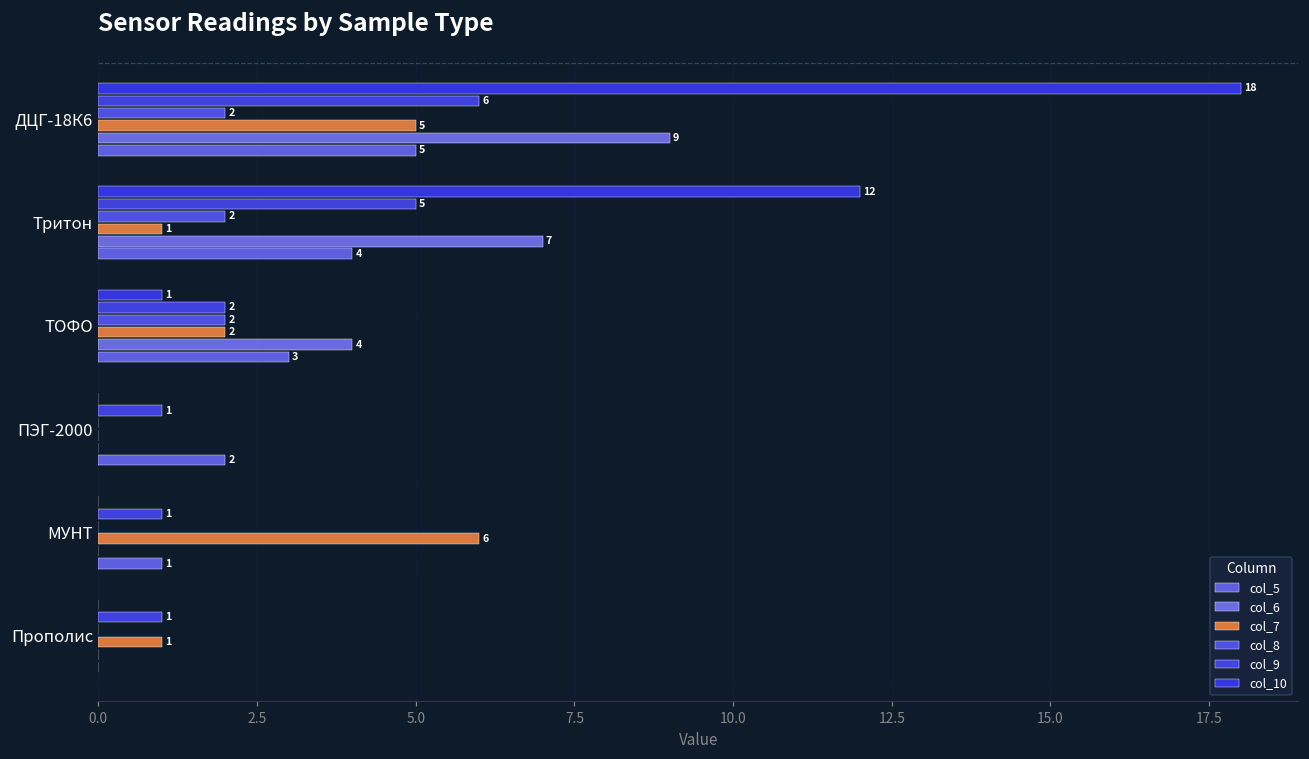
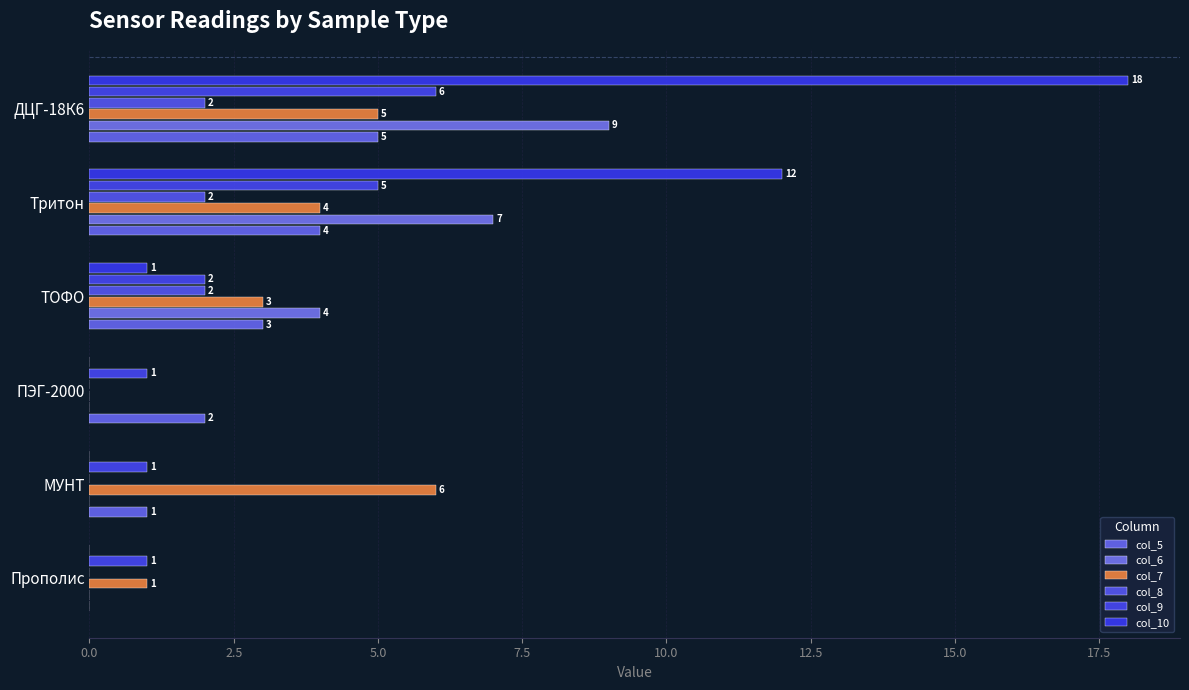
  {
    "col_7": {
      "ДЦГ-18К6": 5,
-     "Тритон": 1,
-     "ТОФО": 2,
+     "Тритон": 4,
+     "ТОФО": 3,
      "МУНТ": 6,
      "Прополис": 1
    }
  }
